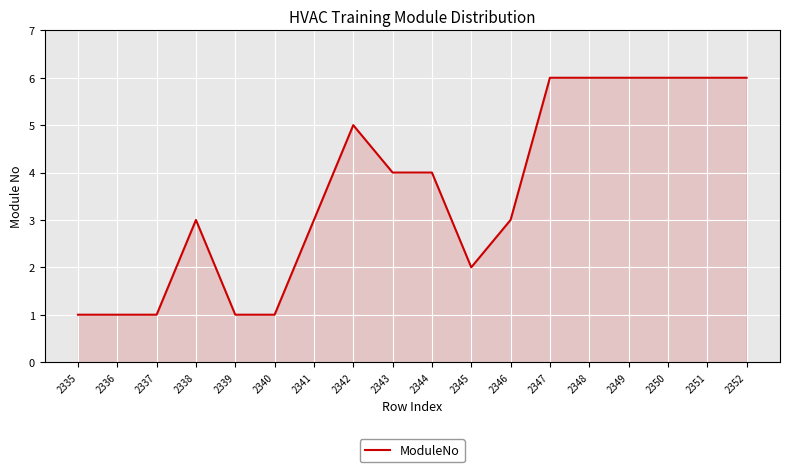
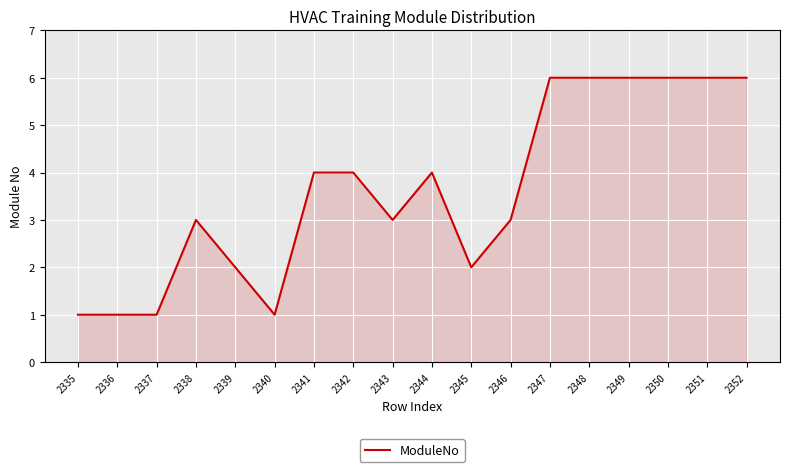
  {
    "2335": 1,
    "2336": 1,
    "2337": 1,
    "2338": 3,
-   "2339": 1,
+   "2339": 2,
    "2340": 1,
-   "2341": 3,
-   "2342": 5,
-   "2343": 4,
+   "2341": 4,
+   "2342": 4,
+   "2343": 3,
    "2344": 4,
    "2345": 2,
    "2346": 3,
    "2347": 6,
    "2348": 6,
    "2349": 6,
    "2350": 6,
    "2351": 6,
    "2352": 6
  }
